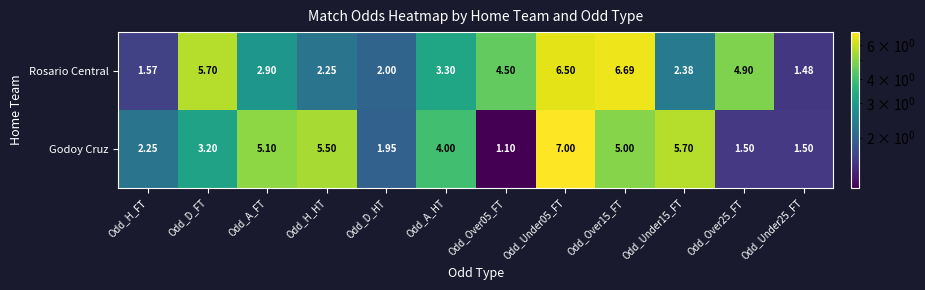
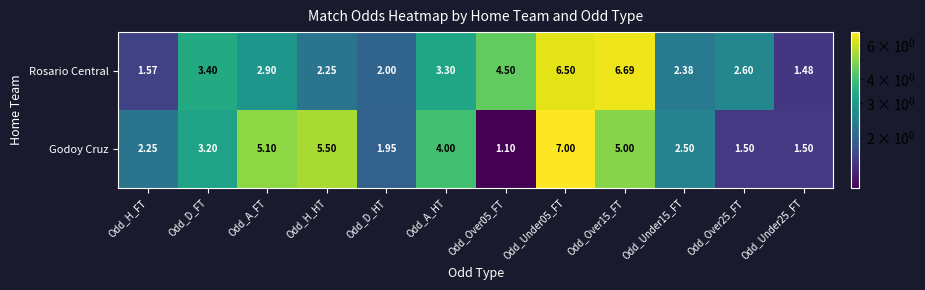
  {
    "Rosario Central": {
      "Odd_H_FT": 1.57,
-     "Odd_D_FT": 5.70,
+     "Odd_D_FT": 3.40,
      "Odd_A_FT": 2.90,
      "Odd_H_HT": 2.25,
      "Odd_D_HT": 2.00,
      "Odd_A_HT": 3.30,
      "Odd_Over05_FT": 4.50,
      "Odd_Under05_FT": 6.50,
      "Odd_Over15_FT": 6.69,
      "Odd_Under15_FT": 2.38,
-     "Odd_Over25_FT": 4.90,
+     "Odd_Over25_FT": 2.60,
      "Odd_Under25_FT": 1.48
    },
    "Godoy Cruz": {
      "Odd_H_FT": 2.25,
      "Odd_D_FT": 3.20,
      "Odd_A_FT": 5.10,
      "Odd_H_HT": 5.50,
      "Odd_D_HT": 1.95,
      "Odd_A_HT": 4.00,
      "Odd_Over05_FT": 1.10,
      "Odd_Under05_FT": 7.00,
      "Odd_Over15_FT": 5.00,
-     "Odd_Under15_FT": 5.70,
+     "Odd_Under15_FT": 2.50,
      "Odd_Over25_FT": 1.50,
      "Odd_Under25_FT": 1.50
    }
  }
